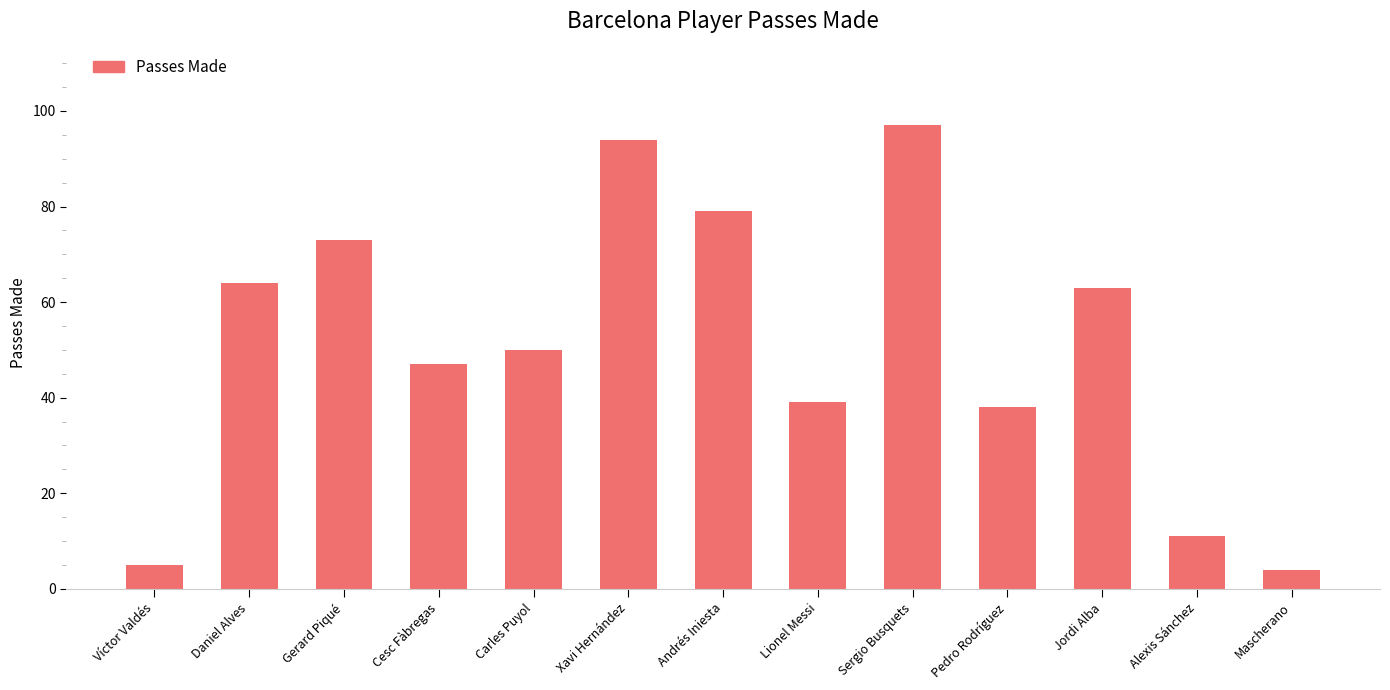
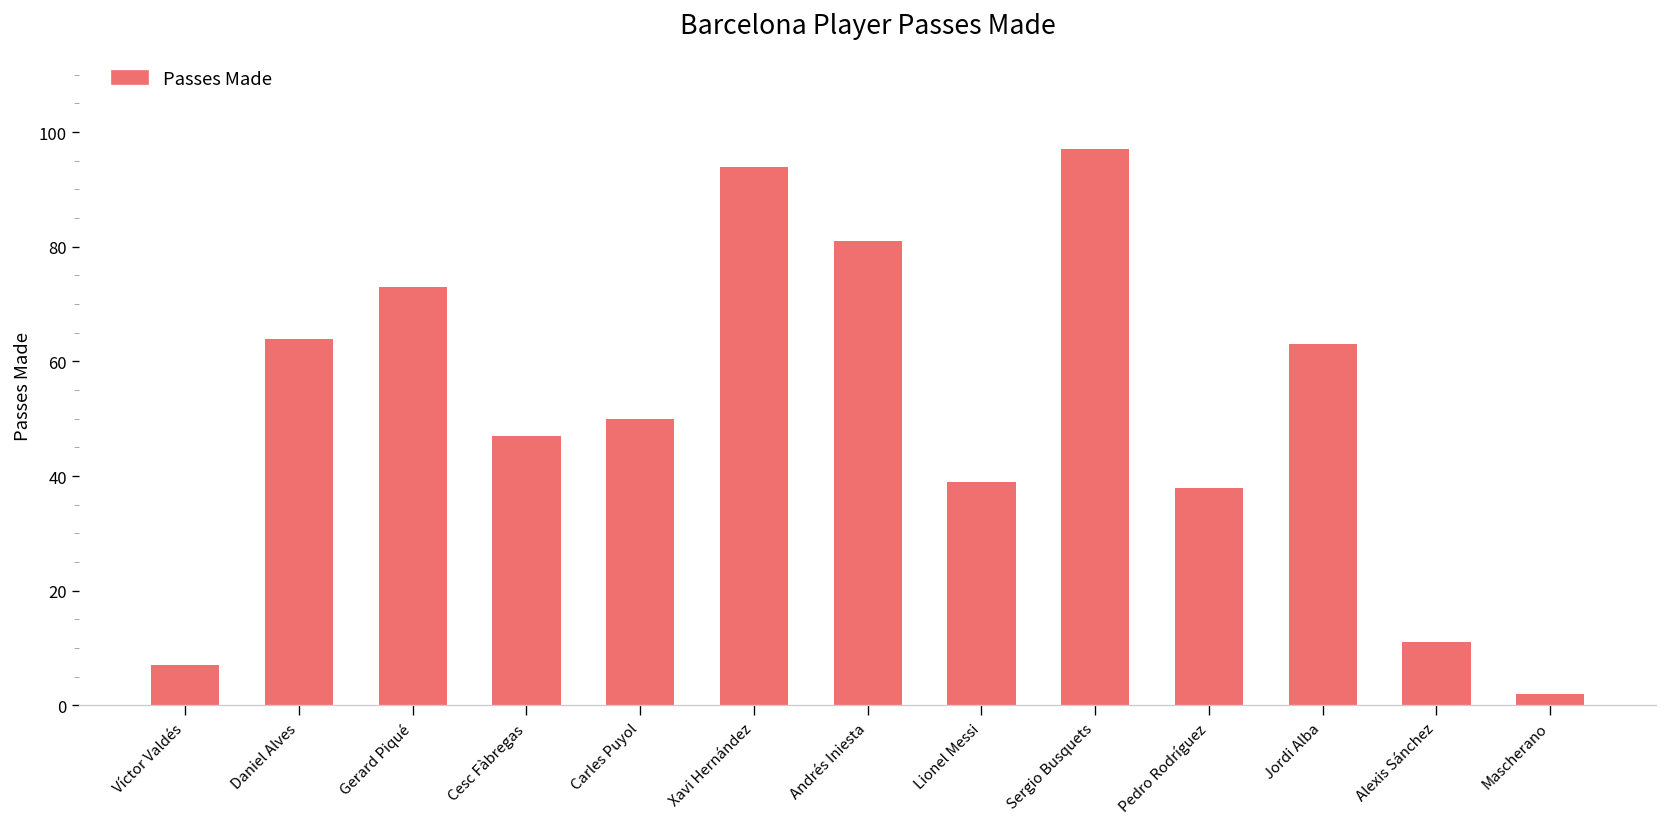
  {
-   "Víctor Valdés": 5,
+   "Víctor Valdés": 7,
    "Daniel Alves": 64,
    "Gerard Piqué": 73,
    "Cesc Fàbregas": 47,
    "Carles Puyol": 50,
    "Xavi Hernández": 94,
-   "Andrés Iniesta": 79,
+   "Andrés Iniesta": 81,
    "Lionel Messi": 39,
    "Sergio Busquets": 97,
    "Pedro Rodríguez": 38,
    "Jordi Alba": 63,
    "Alexis Sánchez": 11,
-   "Mascherano": 4
+   "Mascherano": 2
  }
